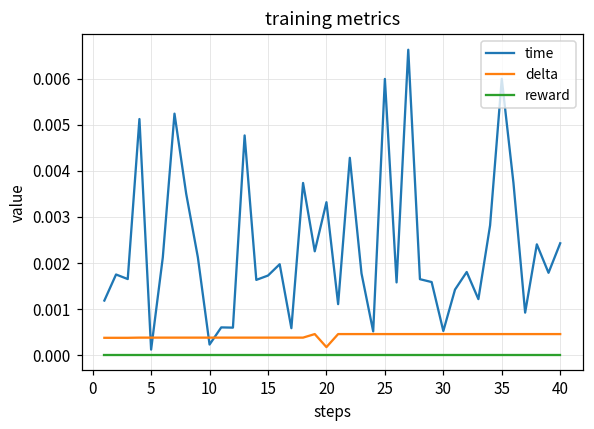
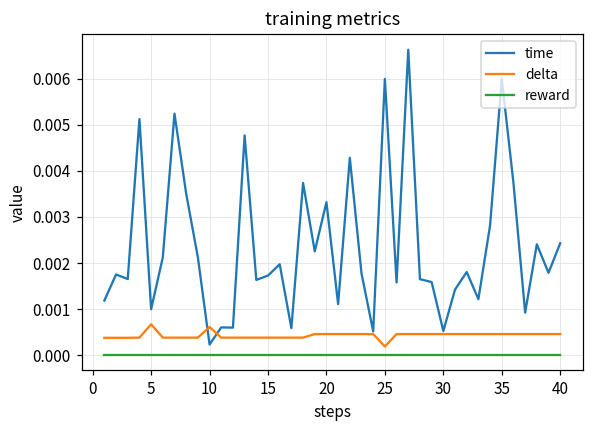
  {
    "time": {
-     "5": 0.0001,
+     "5": 0.0010,
      "10": 0.0002,
      "15": 0.0017,
      "20": 0.0033,
      "25": 0.0060,
      "30": 0.0005,
      "40": 0.0024
    },
    "delta": {
-     "5": 0.0004,
-     "10": 0.0004,
+     "5": 0.0007,
+     "10": 0.0006,
      "15": 0.0004,
-     "20": 0.0002,
-     "25": 0.0005,
+     "20": 0.0005,
+     "25": 0.0002,
      "30": 0.0005,
      "35": 0.0005,
      "40": 0.0005
    },
    "reward": {
      "5": 0.0000,
      "10": 0.0000,
      "15": 0.0000,
      "20": 0.0000,
      "25": 0.0000,
      "30": 0.0000,
      "35": 0.0000,
      "40": 0.0000
    }
  }
